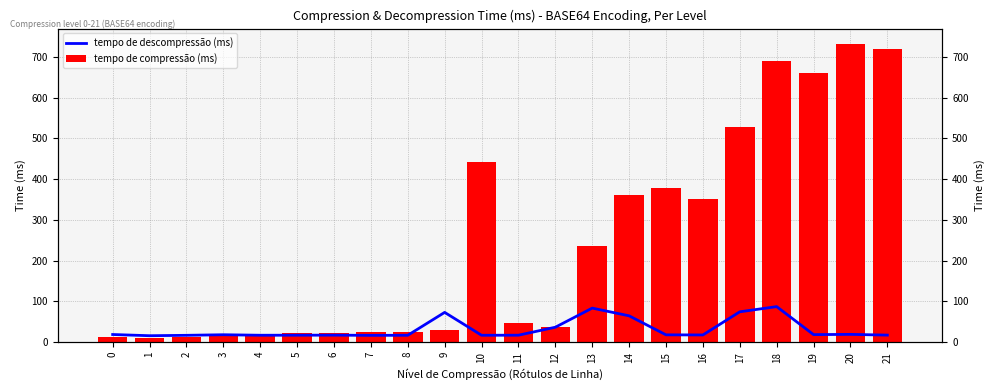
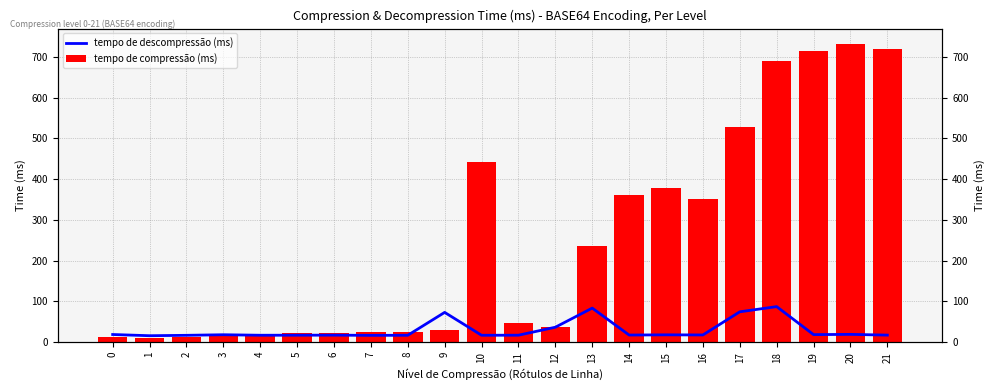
  {
    "tempo de descompressão (ms)": {
      "0": 20,
      "1": 20,
      "2": 20,
      "3": 20,
      "4": 20,
      "5": 20,
      "6": 20,
      "7": 20,
      "8": 20,
      "9": 70,
      "10": 20,
      "11": 20,
      "12": 40,
      "13": 80,
-     "14": 60,
+     "14": 20,
      "15": 20,
      "16": 20,
      "17": 70,
      "18": 90,
      "19": 20,
      "20": 20,
      "21": 20
    },
    "tempo de compressão (ms)": {
      "0": 10,
      "1": 10,
      "2": 10,
      "3": 10,
      "4": 10,
      "5": 20,
      "6": 20,
      "7": 30,
      "8": 30,
      "9": 30,
      "10": 440,
      "11": 50,
      "12": 40,
      "13": 240,
      "14": 360,
      "15": 380,
      "16": 350,
      "17": 530,
      "18": 690,
-     "19": 660,
+     "19": 710,
      "20": 730,
      "21": 720
    }
  }
